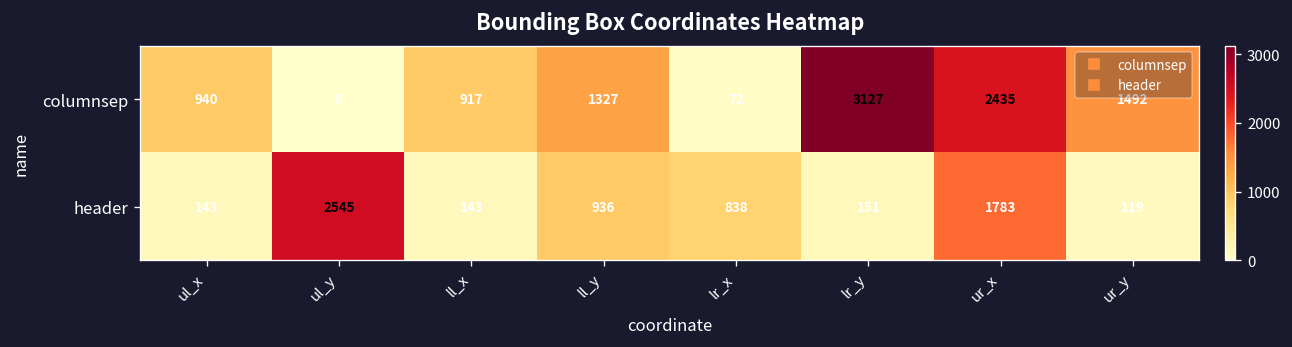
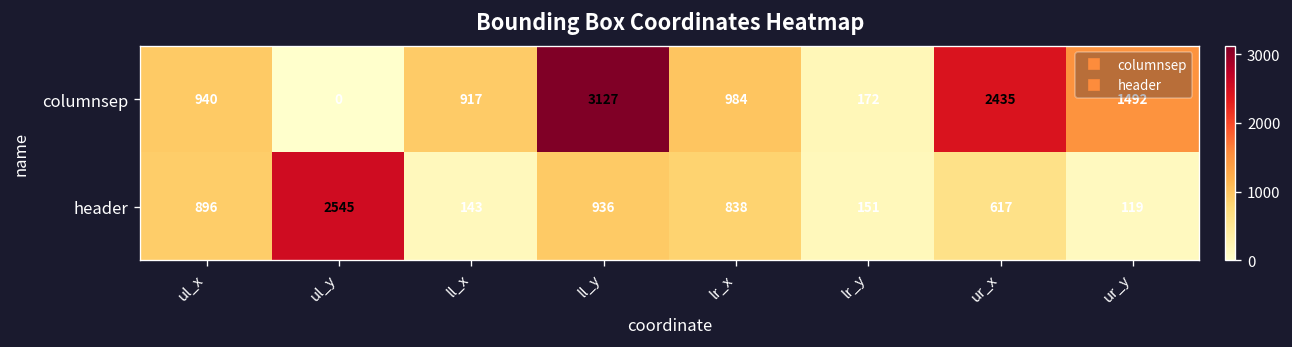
  {
    "columnsep": {
      "ul_x": 940,
      "ul_y": 0,
      "ll_x": 917,
-     "ll_y": 1327,
-     "lr_x": 72,
-     "lr_y": 3127,
+     "ll_y": 3127,
+     "lr_x": 984,
+     "lr_y": 172,
      "ur_x": 2435
    },
    "header": {
-     "ul_x": 143,
+     "ul_x": 896,
      "ul_y": 2545,
      "ll_x": 143,
      "ll_y": 936,
      "lr_x": 838,
      "lr_y": 151,
-     "ur_x": 1783,
+     "ur_x": 617,
      "ur_y": 119
    }
  }
